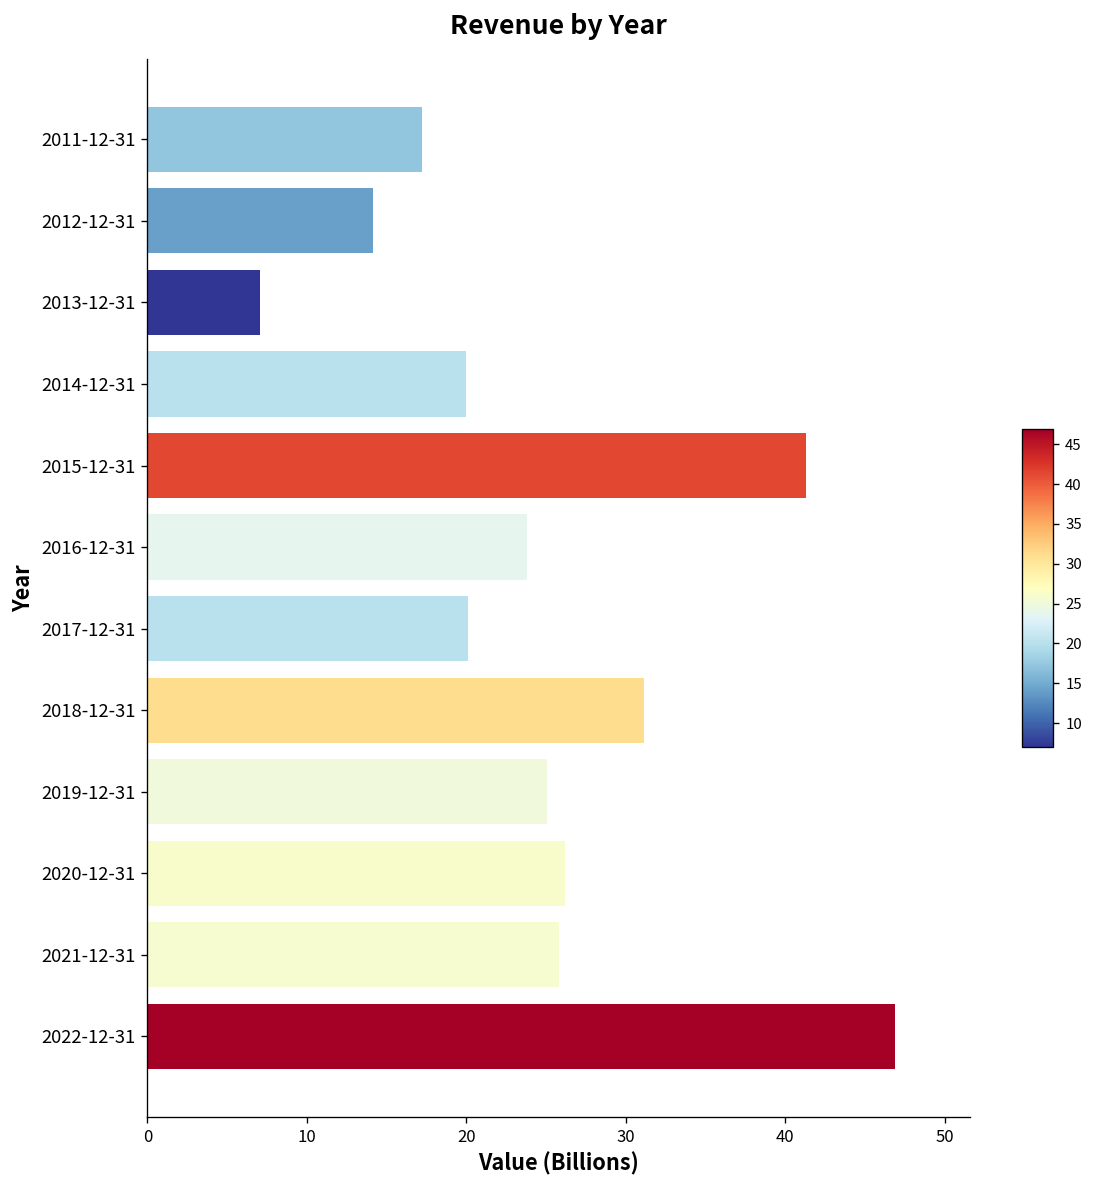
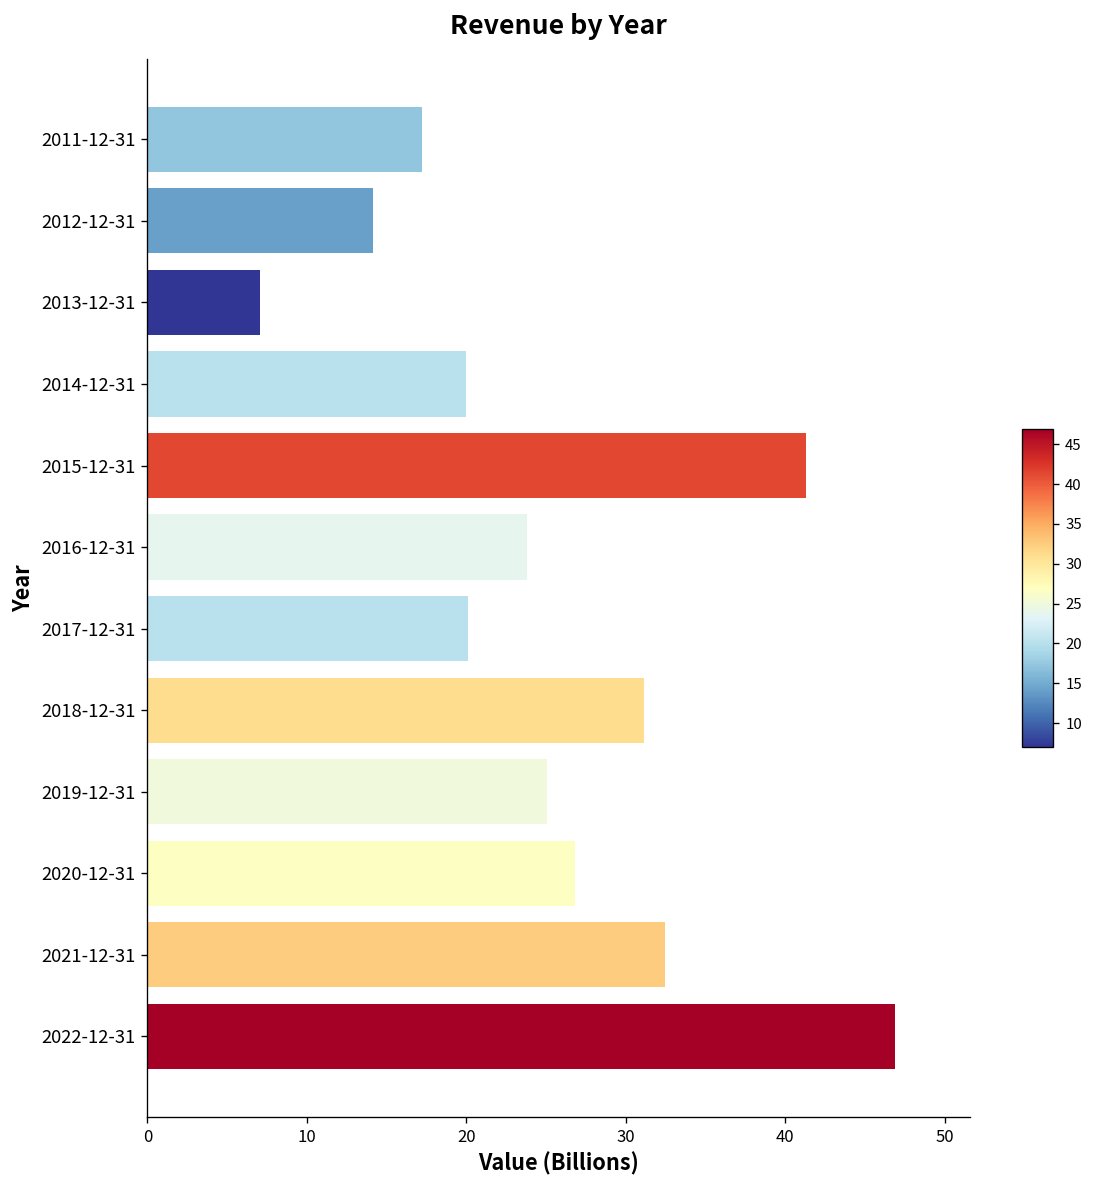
  {
    "2011-12-31": 17.2,
    "2012-12-31": 14.1,
    "2013-12-31": 7.0,
    "2014-12-31": 20.0,
    "2015-12-31": 41.3,
    "2016-12-31": 23.8,
    "2017-12-31": 20.1,
    "2018-12-31": 31.1,
    "2019-12-31": 25.1,
-   "2020-12-31": 26.2,
-   "2021-12-31": 25.8,
+   "2020-12-31": 26.8,
+   "2021-12-31": 32.4,
    "2022-12-31": 46.9
  }
